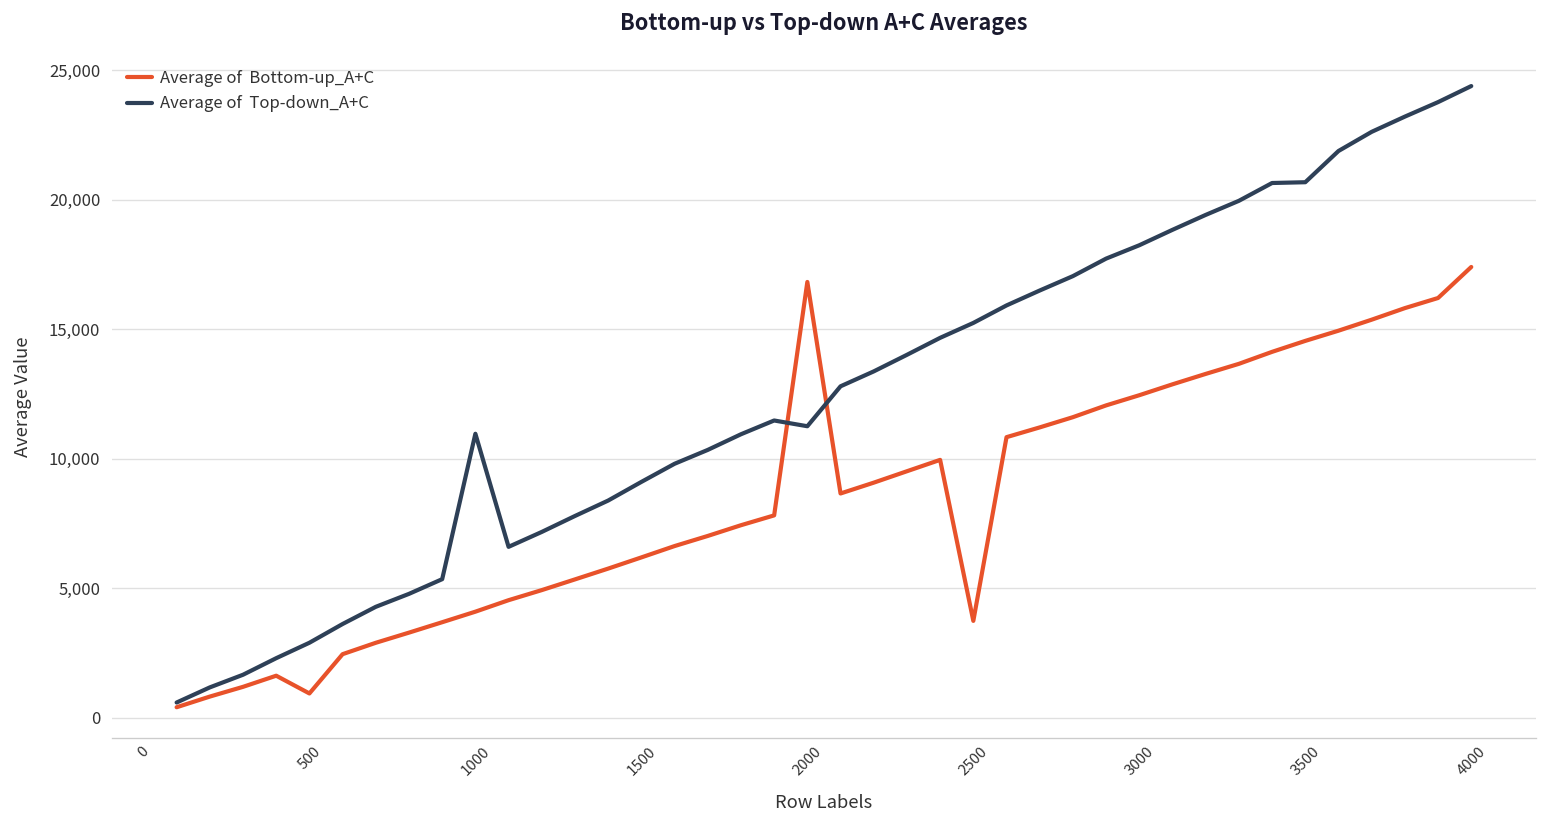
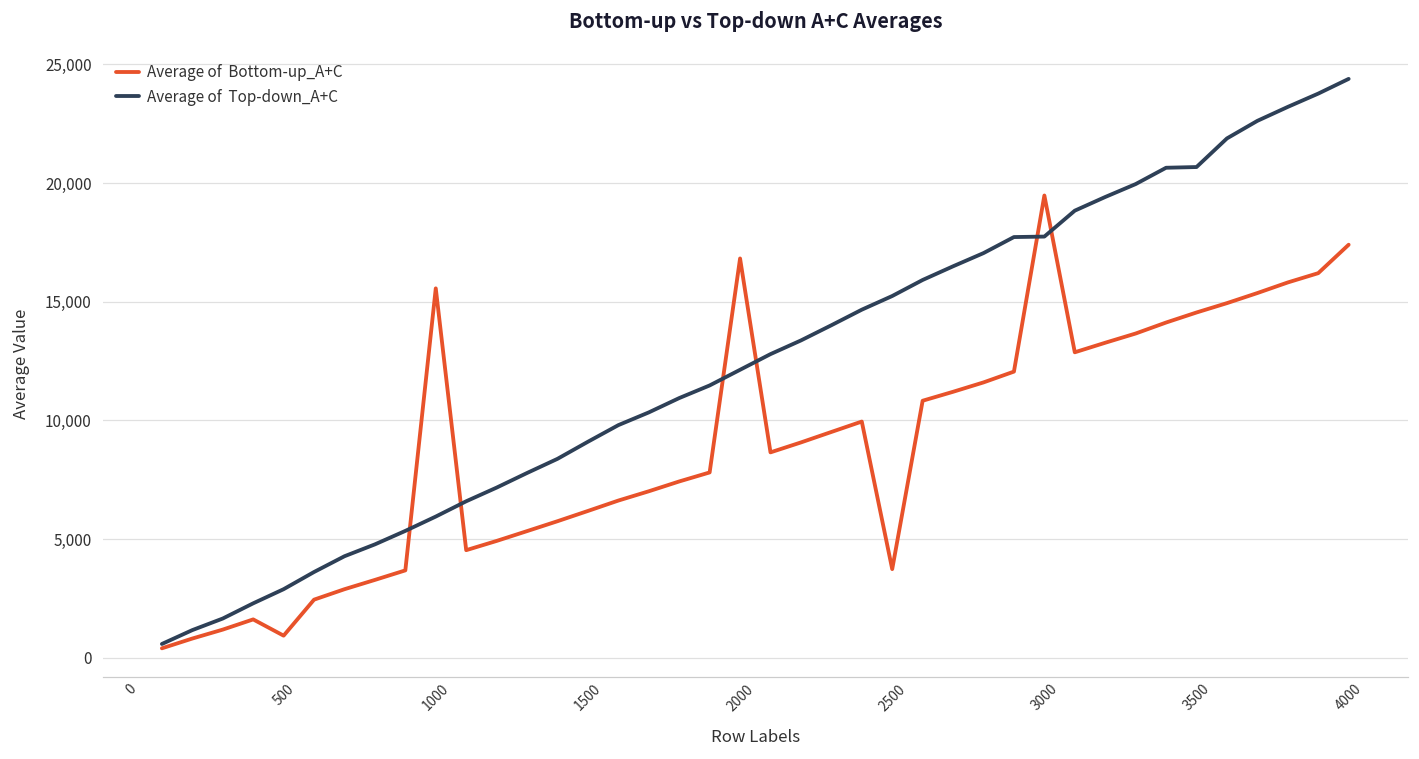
  {
    "Average of Bottom-up_A+C": {
      "500": "900",
-     "1000": "4,100",
+     "1000": "15,600",
      "1500": "6,200",
      "2000": "16,800",
      "2500": "3,700",
-     "3000": "12,500",
+     "3000": "19,500",
      "3500": "14,500",
      "4000": "17,400"
    },
    "Average of Top-down_A+C": {
      "500": "2,900",
-     "1000": "11,000",
+     "1000": "6,000",
      "1500": "9,100",
-     "2000": "11,300",
+     "2000": "12,100",
      "2500": "15,200",
-     "3000": "18,200",
+     "3000": "17,700",
      "3500": "20,700",
      "4000": "24,400"
    }
  }
